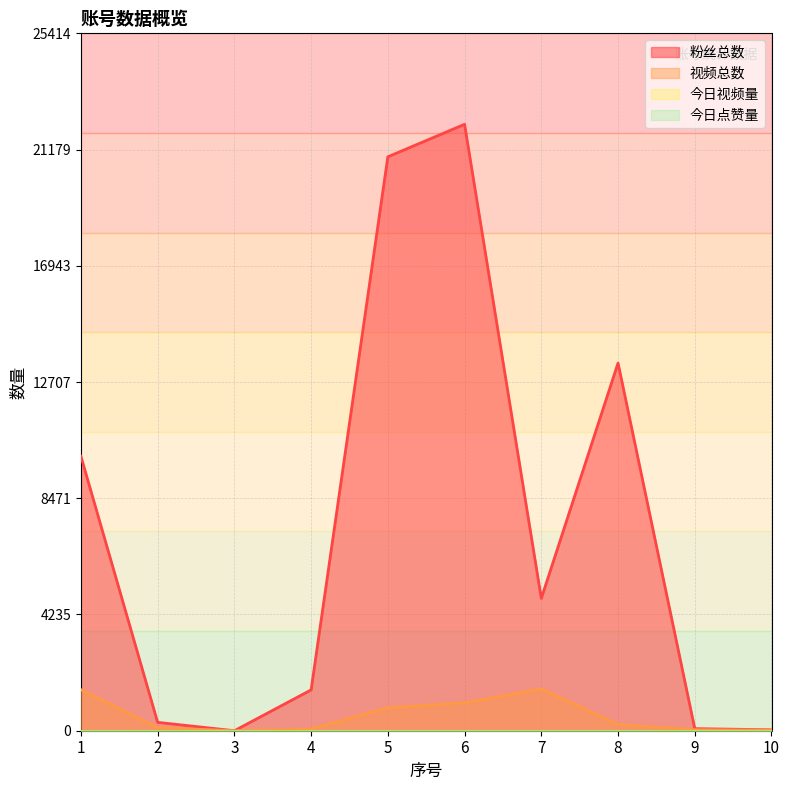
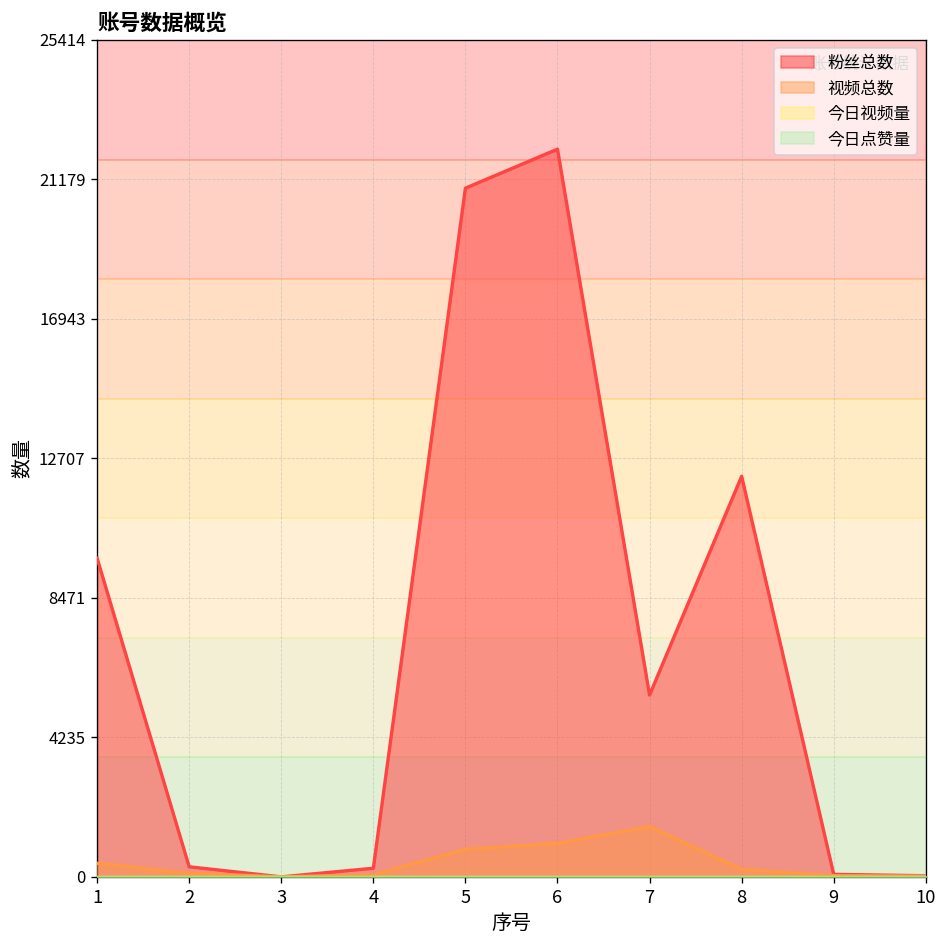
  {
    "粉丝总数": {
-     "1": 10000,
+     "1": 9700,
      "2": 300,
-     "4": 1500,
+     "4": 300,
      "5": 20900,
      "6": 22100,
-     "7": 4800,
-     "8": 13400
+     "7": 5500,
+     "8": 12200
    },
    "视频总数": {
-     "1": 1500,
+     "1": 400,
      "2": 100,
      "5": 800,
      "6": 1000,
      "7": 1500,
      "8": 200
    },
    "今日点赞量": {
      "1": 0,
      "2": 0,
      "5": 0,
      "6": 0,
      "7": 0,
      "8": 0
    }
  }
